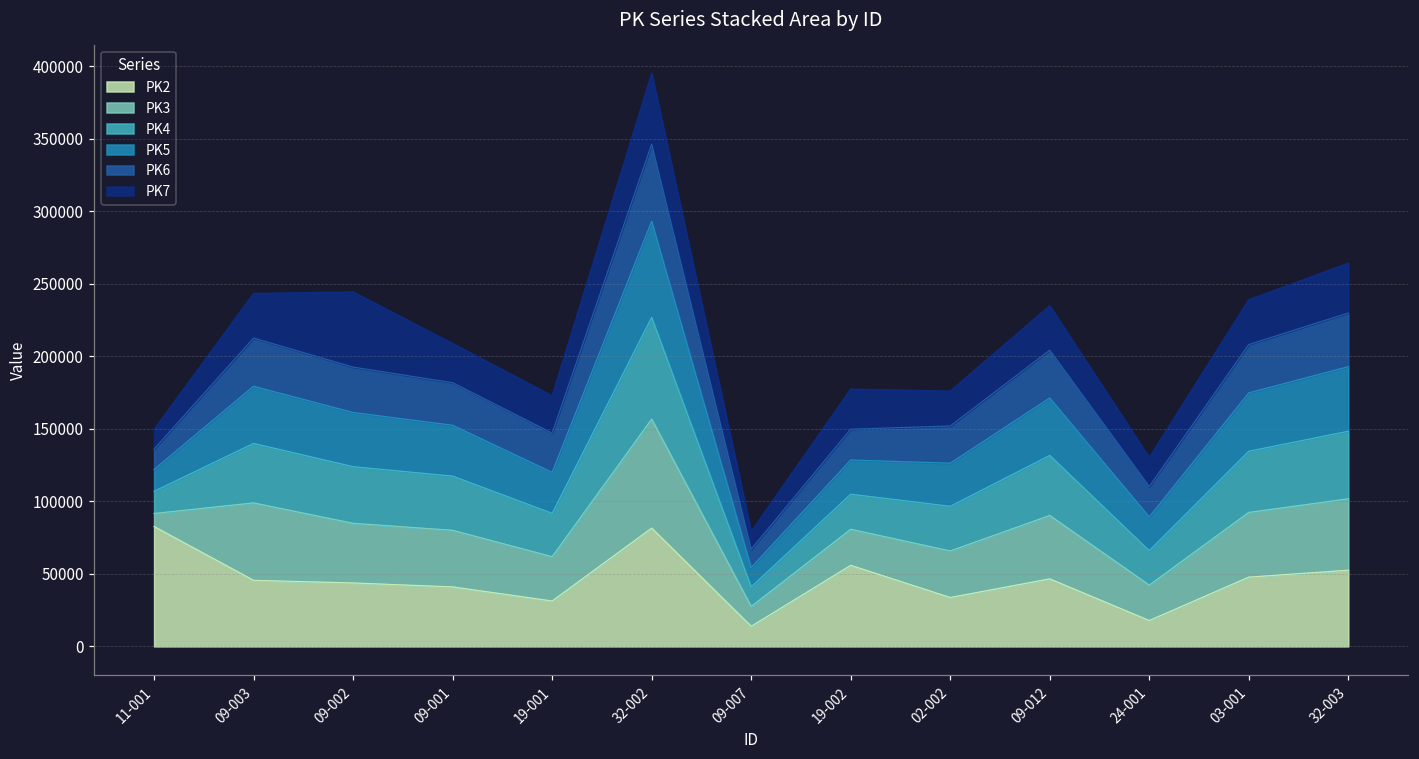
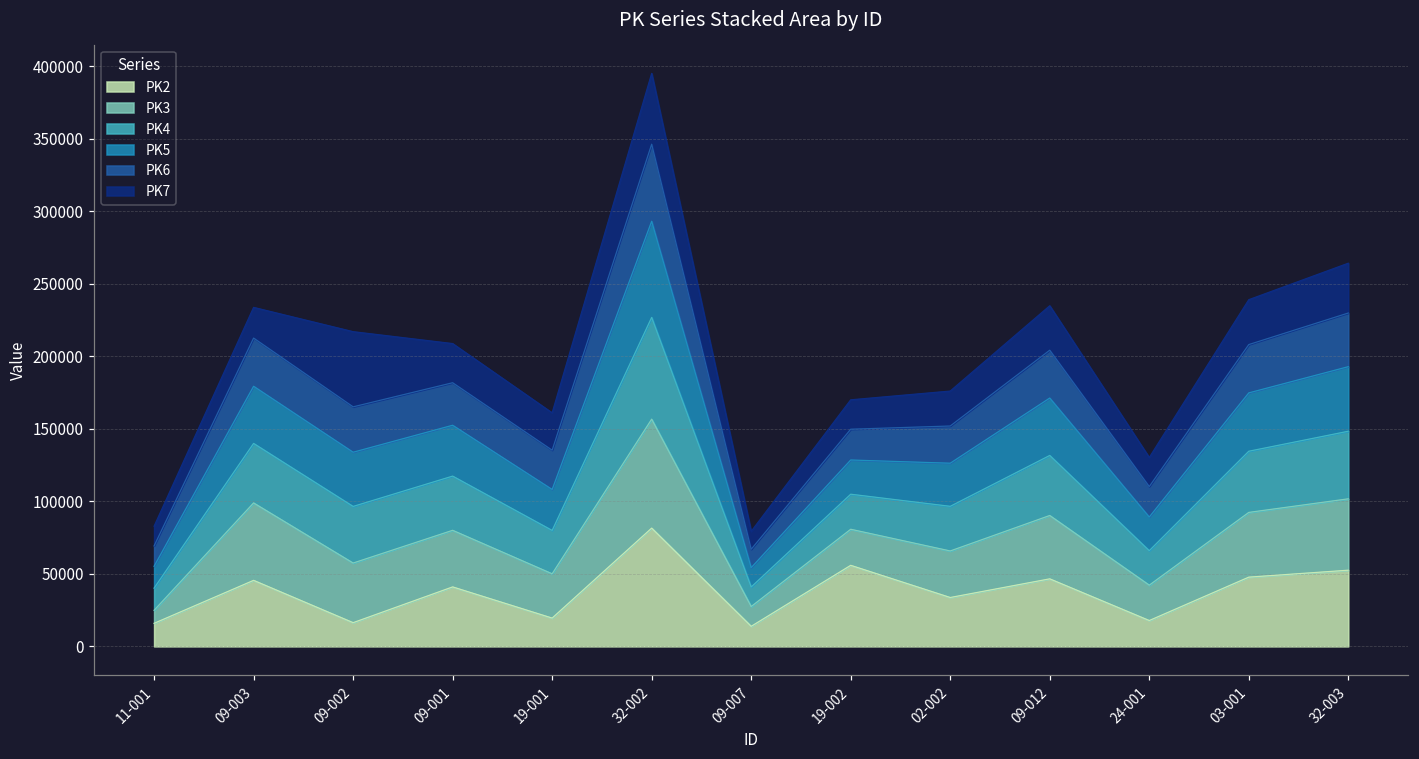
  {
    "PK2": {
-     "11-001": 83000,
+     "11-001": 16000,
      "09-003": 46000,
-     "09-002": 44000,
+     "09-002": 16000,
      "09-001": 41000,
-     "19-001": 31000,
+     "19-001": 20000,
      "32-002": 82000,
      "09-007": 14000,
      "19-002": 56000,
      "02-002": 34000,
      "09-012": 47000,
      "24-001": 18000,
      "03-001": 48000,
      "32-003": 53000
    },
    "PK3": {
      "11-001": 9000,
      "09-003": 53000,
      "09-002": 41000,
      "09-001": 39000,
      "19-001": 31000,
      "32-002": 75000,
      "09-007": 14000,
      "19-002": 25000,
      "02-002": 32000,
      "09-012": 44000,
      "24-001": 24000,
      "03-001": 45000,
      "32-003": 49000
    },
    "PK7": {
      "11-001": 14000,
-     "09-003": 31000,
+     "09-003": 21000,
      "09-002": 52000,
      "09-001": 27000,
      "19-001": 26000,
      "32-002": 49000,
      "09-007": 12000,
-     "19-002": 28000,
+     "19-002": 20000,
      "02-002": 24000,
      "09-012": 31000,
      "24-001": 20000,
      "03-001": 31000,
      "32-003": 34000
    }
  }
